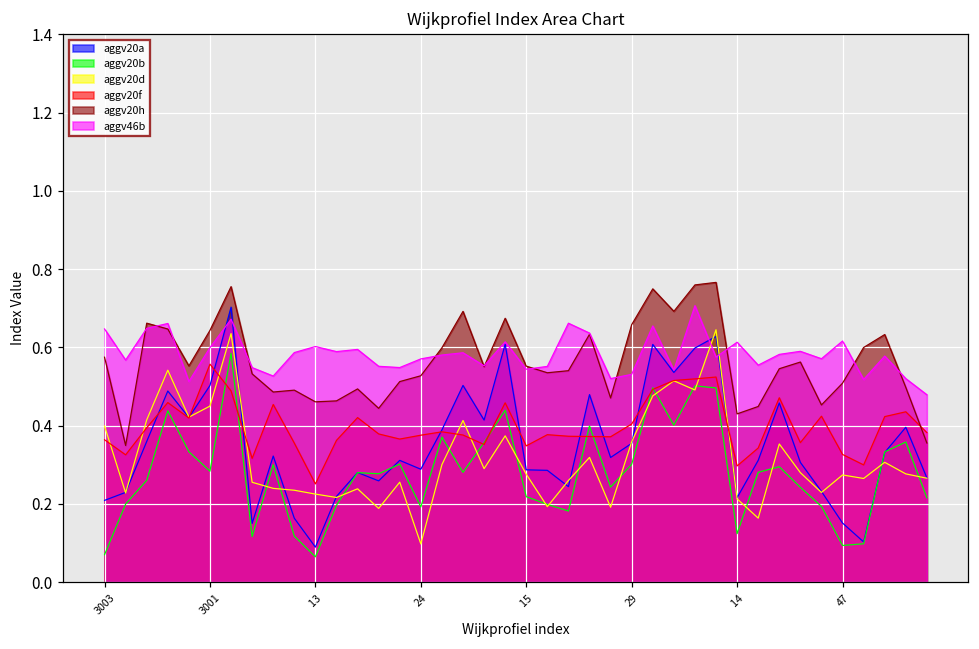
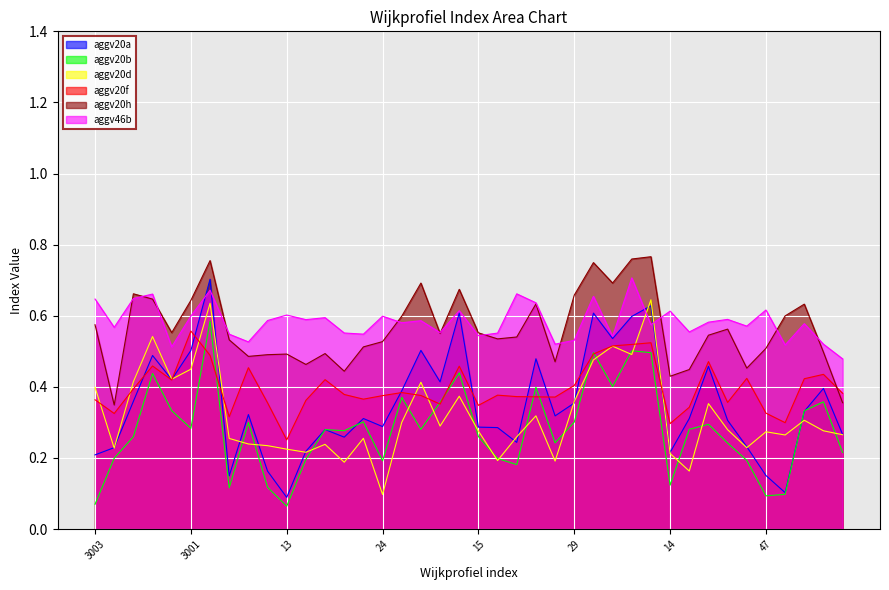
  {
    "aggv20a": {
      "3003": 0.21,
      "3001": 0.50,
      "13": 0.09,
      "24": 0.29,
      "15": 0.29,
      "47": 0.15
    },
    "aggv20b": {
      "3003": 0.07,
      "3001": 0.28,
      "13": 0.06,
      "24": 0.19,
-     "15": 0.22,
+     "15": 0.26,
      "29": 0.30,
      "14": 0.12,
      "47": 0.09
    },
    "aggv20d": {
      "3003": 0.40,
      "3001": 0.45,
      "13": 0.22,
      "24": 0.10,
      "15": 0.28,
      "47": 0.27
    },
    "aggv20f": {
      "3003": 0.36,
      "3001": 0.56,
      "13": 0.25,
      "24": 0.38,
      "15": 0.35,
      "29": 0.40,
      "14": 0.30,
      "47": 0.33
    },
    "aggv20h": {
      "3003": 0.57,
      "3001": 0.64,
-     "13": 0.46,
+     "13": 0.49,
      "24": 0.53,
      "15": 0.55,
      "29": 0.66,
      "14": 0.43,
      "47": 0.51
    },
    "aggv46b": {
      "3003": 0.65,
      "3001": 0.60,
      "13": 0.60,
-     "24": 0.57,
+     "24": 0.60,
      "15": 0.54,
      "29": 0.53,
      "14": 0.61,
      "47": 0.62
    }
  }
